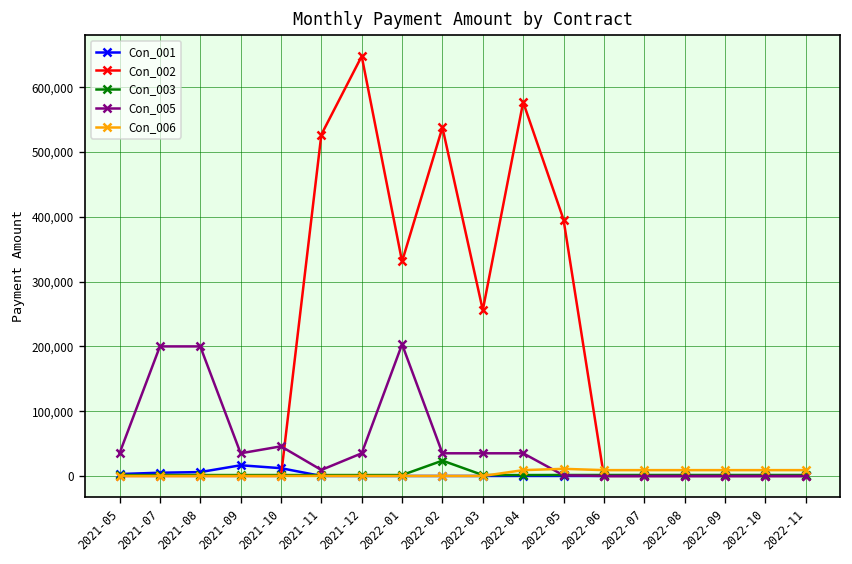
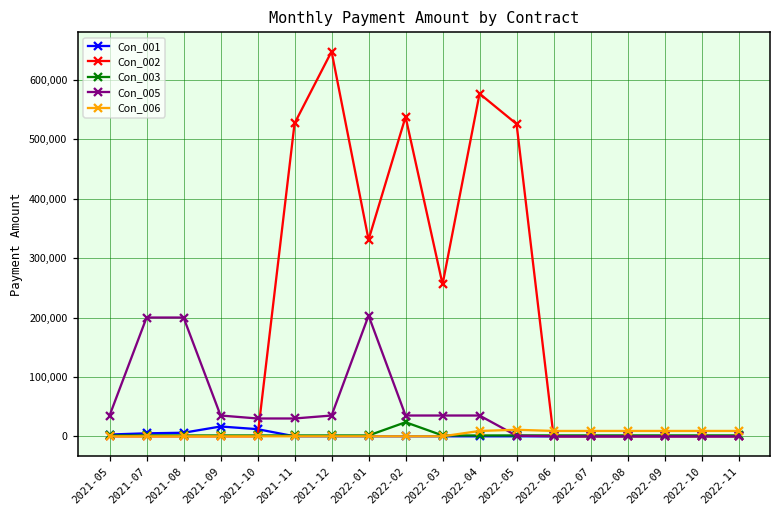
  {
    "Con_001": {
      "2021-09": "20,000",
      "2021-10": "10,000"
    },
    "Con_002": {
      "2021-11": "530,000",
      "2021-12": "650,000",
      "2022-01": "330,000",
      "2022-02": "540,000",
      "2022-03": "260,000",
      "2022-04": "580,000",
-     "2022-05": "400,000"
+     "2022-05": "530,000"
    },
    "Con_003": {
      "2022-02": "20,000"
    },
    "Con_005": {
      "2021-05": "40,000",
      "2021-07": "200,000",
      "2021-08": "200,000",
      "2021-09": "40,000",
-     "2021-10": "50,000",
-     "2021-11": "10,000",
+     "2021-10": "30,000",
+     "2021-11": "30,000",
      "2021-12": "40,000",
      "2022-01": "200,000",
      "2022-02": "40,000",
      "2022-03": "40,000",
      "2022-04": "40,000"
    },
    "Con_006": {
      "2022-04": "10,000",
      "2022-05": "10,000",
      "2022-06": "10,000",
      "2022-07": "10,000",
      "2022-08": "10,000",
      "2022-09": "10,000",
      "2022-10": "10,000",
      "2022-11": "10,000"
    }
  }
